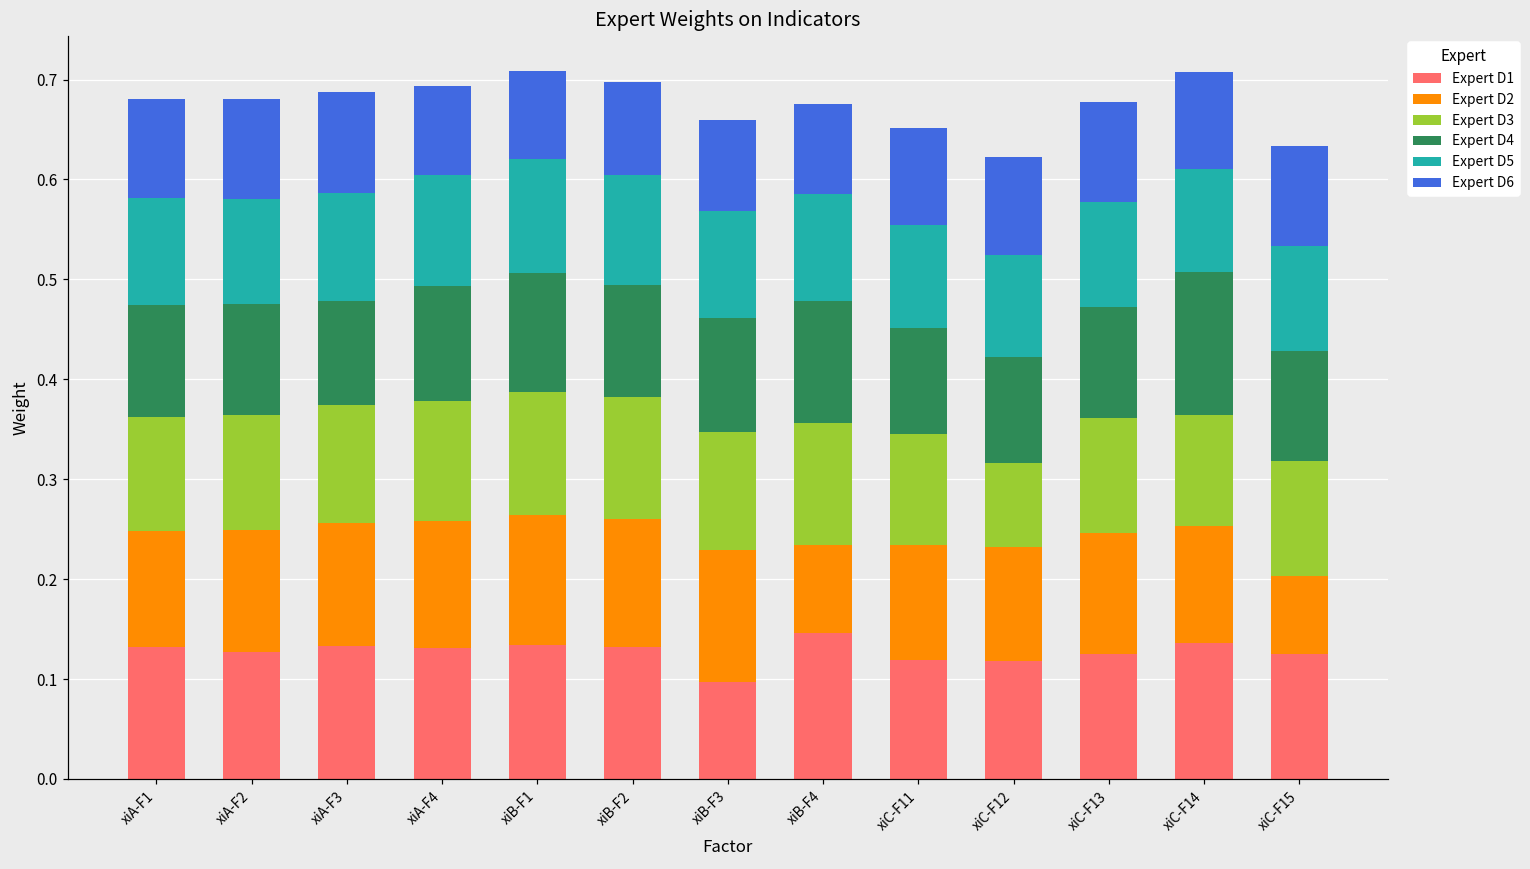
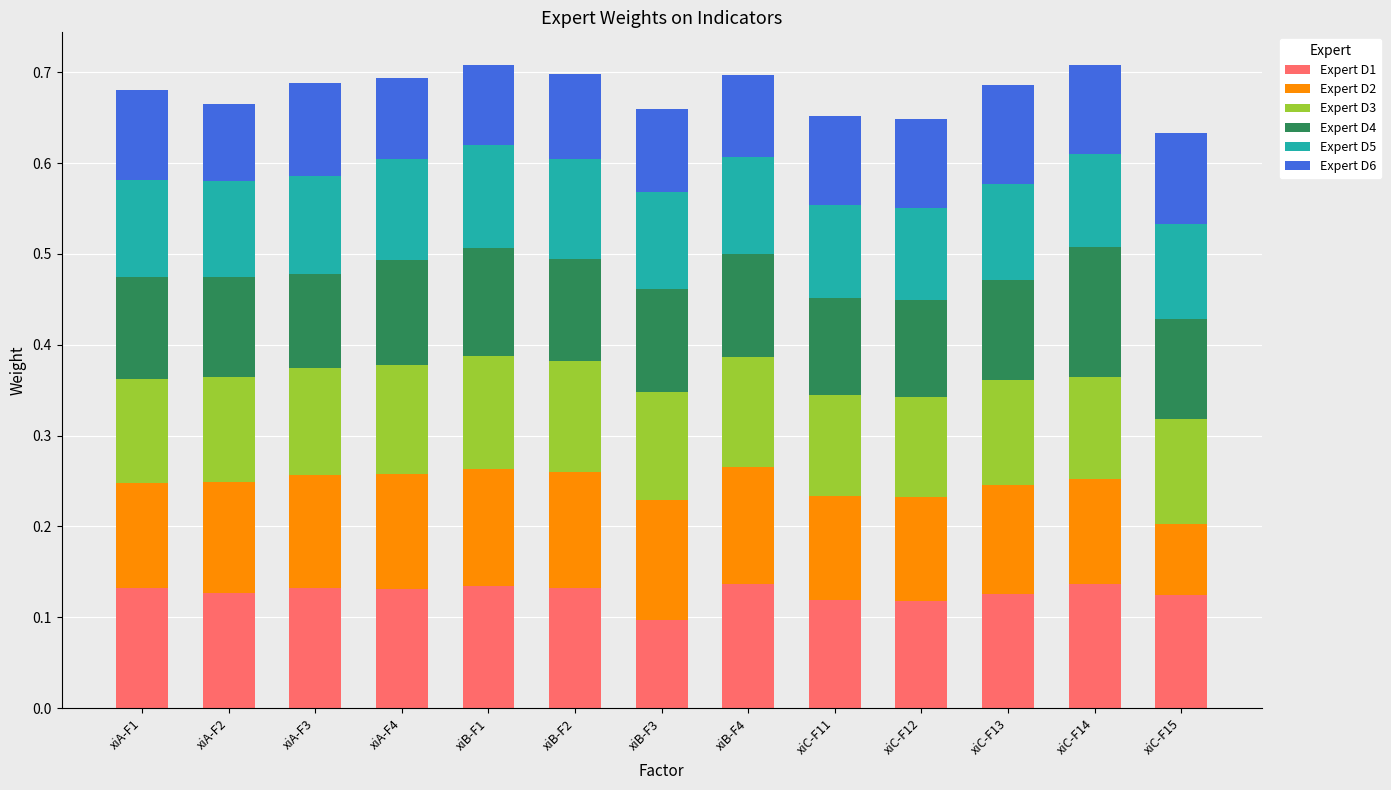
  {
    "Expert D1": {
      "xiA-F1": 0.13,
      "xiA-F2": 0.13,
      "xiA-F3": 0.13,
      "xiA-F4": 0.13,
      "xiB-F1": 0.13,
      "xiB-F2": 0.13,
      "xiB-F3": 0.10,
-     "xiB-F4": 0.15,
+     "xiB-F4": 0.14,
      "xiC-F11": 0.12,
      "xiC-F12": 0.12,
      "xiC-F13": 0.13,
      "xiC-F14": 0.14,
      "xiC-F15": 0.12
    },
    "Expert D2": {
      "xiA-F1": 0.12,
      "xiA-F2": 0.12,
      "xiA-F3": 0.12,
      "xiA-F4": 0.13,
      "xiB-F1": 0.13,
      "xiB-F2": 0.13,
      "xiB-F3": 0.13,
-     "xiB-F4": 0.09,
+     "xiB-F4": 0.13,
      "xiC-F11": 0.11,
      "xiC-F12": 0.11,
      "xiC-F13": 0.12,
      "xiC-F14": 0.12,
      "xiC-F15": 0.08
    },
    "Expert D3": {
      "xiA-F1": 0.11,
      "xiA-F2": 0.12,
      "xiA-F3": 0.12,
      "xiA-F4": 0.12,
      "xiB-F1": 0.12,
      "xiB-F2": 0.12,
      "xiB-F3": 0.12,
      "xiB-F4": 0.12,
      "xiC-F11": 0.11,
-     "xiC-F12": 0.08,
+     "xiC-F12": 0.11,
      "xiC-F13": 0.12,
      "xiC-F14": 0.11,
      "xiC-F15": 0.11
    },
    "Expert D4": {
      "xiA-F1": 0.11,
      "xiA-F2": 0.11,
      "xiA-F3": 0.10,
      "xiA-F4": 0.12,
      "xiB-F1": 0.12,
      "xiB-F2": 0.11,
      "xiB-F3": 0.11,
-     "xiB-F4": 0.12,
+     "xiB-F4": 0.11,
      "xiC-F11": 0.11,
      "xiC-F12": 0.11,
      "xiC-F13": 0.11,
      "xiC-F14": 0.14,
      "xiC-F15": 0.11
    },
    "Expert D5": {
      "xiA-F1": 0.11,
      "xiA-F2": 0.11,
      "xiA-F3": 0.11,
      "xiA-F4": 0.11,
      "xiB-F1": 0.11,
      "xiB-F2": 0.11,
      "xiB-F3": 0.11,
      "xiB-F4": 0.11,
      "xiC-F11": 0.10,
      "xiC-F12": 0.10,
      "xiC-F13": 0.11,
      "xiC-F14": 0.10,
      "xiC-F15": 0.11
    },
    "Expert D6": {
      "xiA-F1": 0.10,
-     "xiA-F2": 0.10,
+     "xiA-F2": 0.08,
      "xiA-F3": 0.10,
      "xiA-F4": 0.09,
      "xiB-F1": 0.09,
      "xiB-F2": 0.09,
      "xiB-F3": 0.09,
      "xiB-F4": 0.09,
      "xiC-F11": 0.10,
      "xiC-F12": 0.10,
-     "xiC-F13": 0.10,
+     "xiC-F13": 0.11,
      "xiC-F14": 0.10,
      "xiC-F15": 0.10
    }
  }
